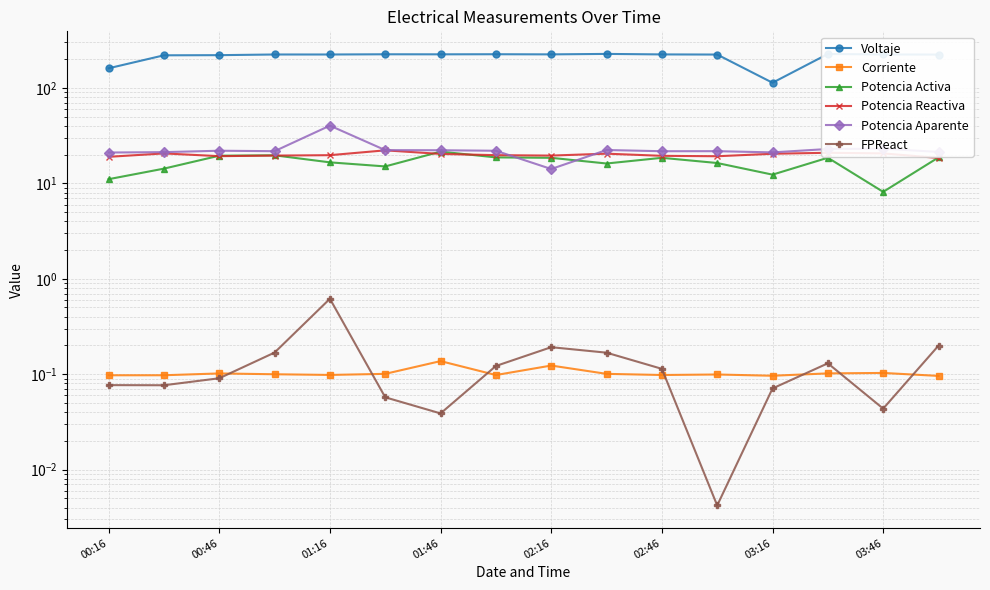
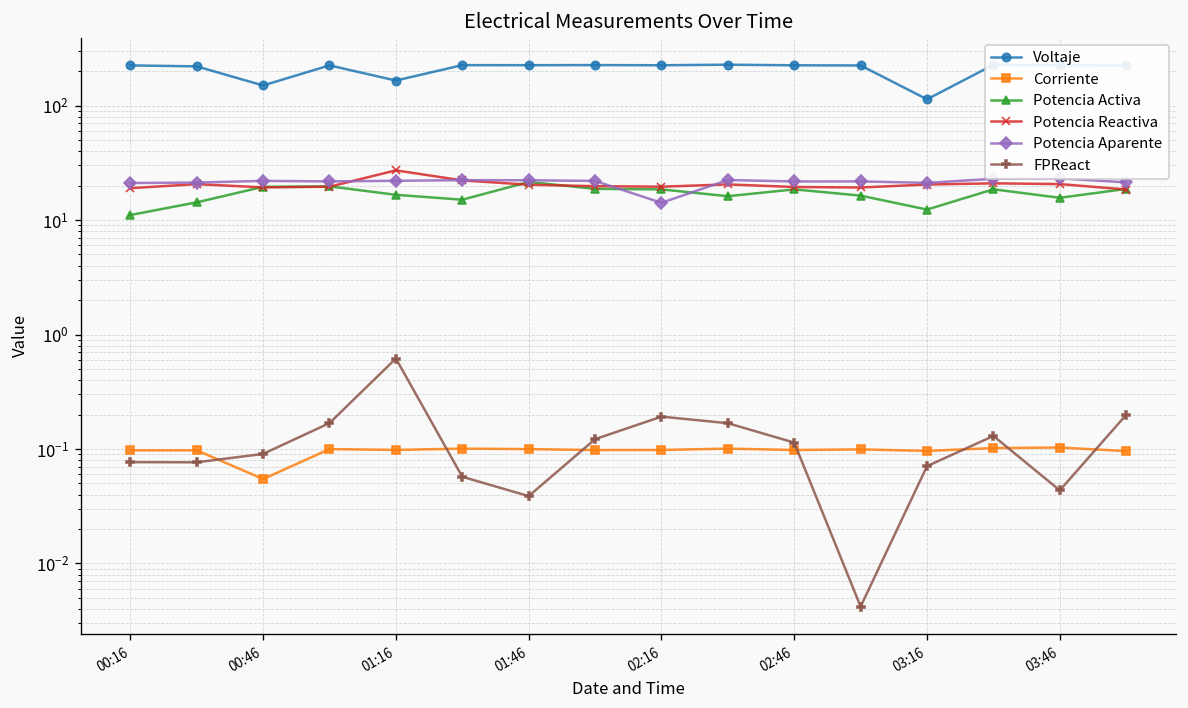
  {
    "Voltaje": {
-     "00:16": 160,
-     "00:46": 220,
-     "01:16": 220,
+     "00:16": 220,
+     "00:46": 150,
+     "01:16": 170,
      "01:46": 230,
      "02:16": 230,
      "02:46": 220,
      "03:16": 110
    },
    "Corriente": {
      "00:16": 0.10,
-     "00:46": 0.10,
+     "00:46": 0.05,
      "01:16": 0.10,
-     "01:46": 0.14,
-     "02:16": 0.12,
+     "01:46": 0.10,
+     "02:16": 0.10,
      "02:46": 0.10,
      "03:16": 0.10,
      "03:46": 0.10
    },
    "Potencia Activa": {
      "00:16": 11,
      "01:16": 17,
      "03:16": 12,
-     "03:46": 8
+     "03:46": 16
    },
    "Potencia Reactiva": {
      "00:16": 19,
-     "01:16": 20
+     "01:16": 27
    },
    "Potencia Aparente": {
      "00:16": 21,
      "00:46": 22,
-     "01:16": 40,
+     "01:16": 22,
      "02:16": 14,
      "02:46": 22
    },
    "FPReact": {
      "00:16": 0.08,
      "00:46": 0.09,
      "01:16": 0.6,
      "01:46": 0.04,
      "02:16": 0.19,
      "02:46": 0.11,
      "03:16": 0.07,
      "03:46": 0.04
    }
  }
